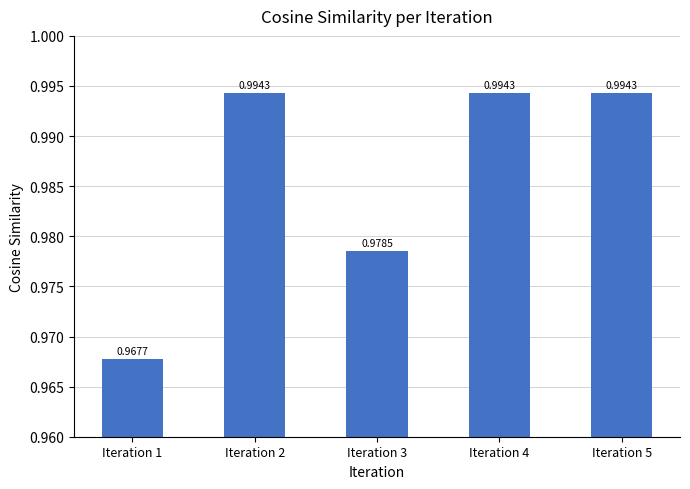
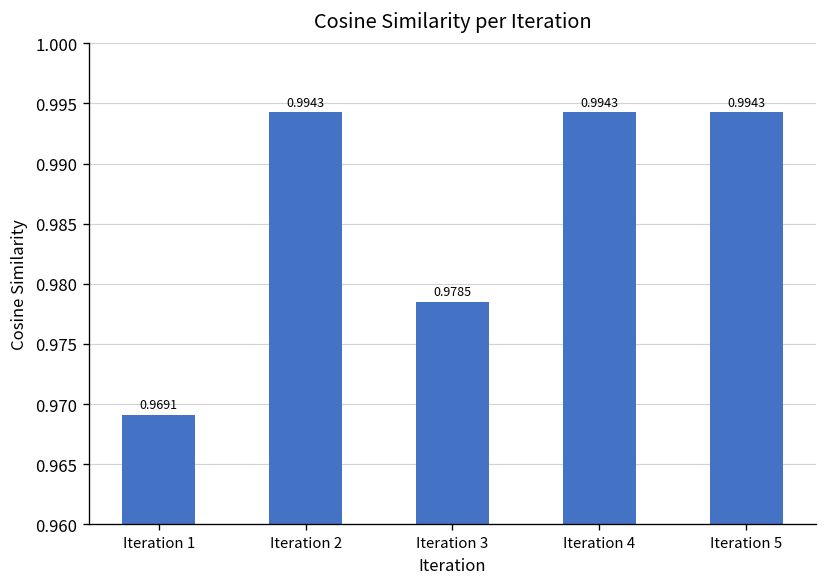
  {
-   "Iteration 1": 0.9677,
+   "Iteration 1": 0.9691,
    "Iteration 2": 0.9943,
    "Iteration 3": 0.9785,
    "Iteration 4": 0.9943,
    "Iteration 5": 0.9943
  }
